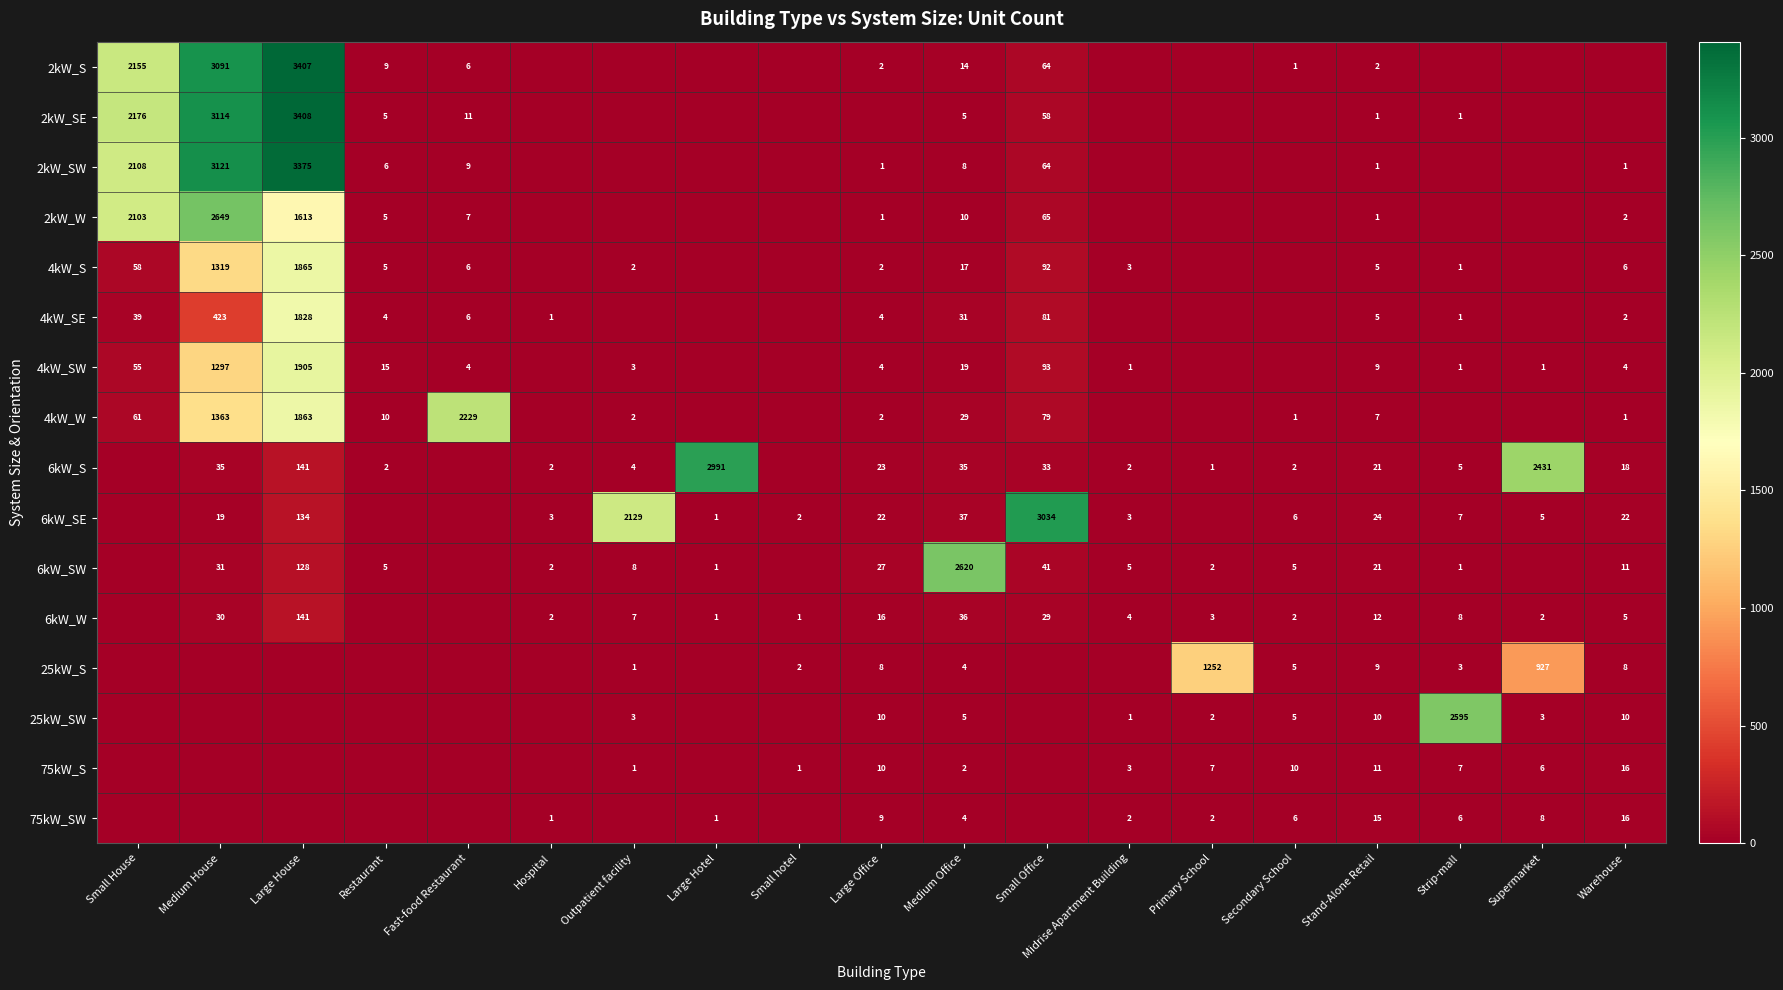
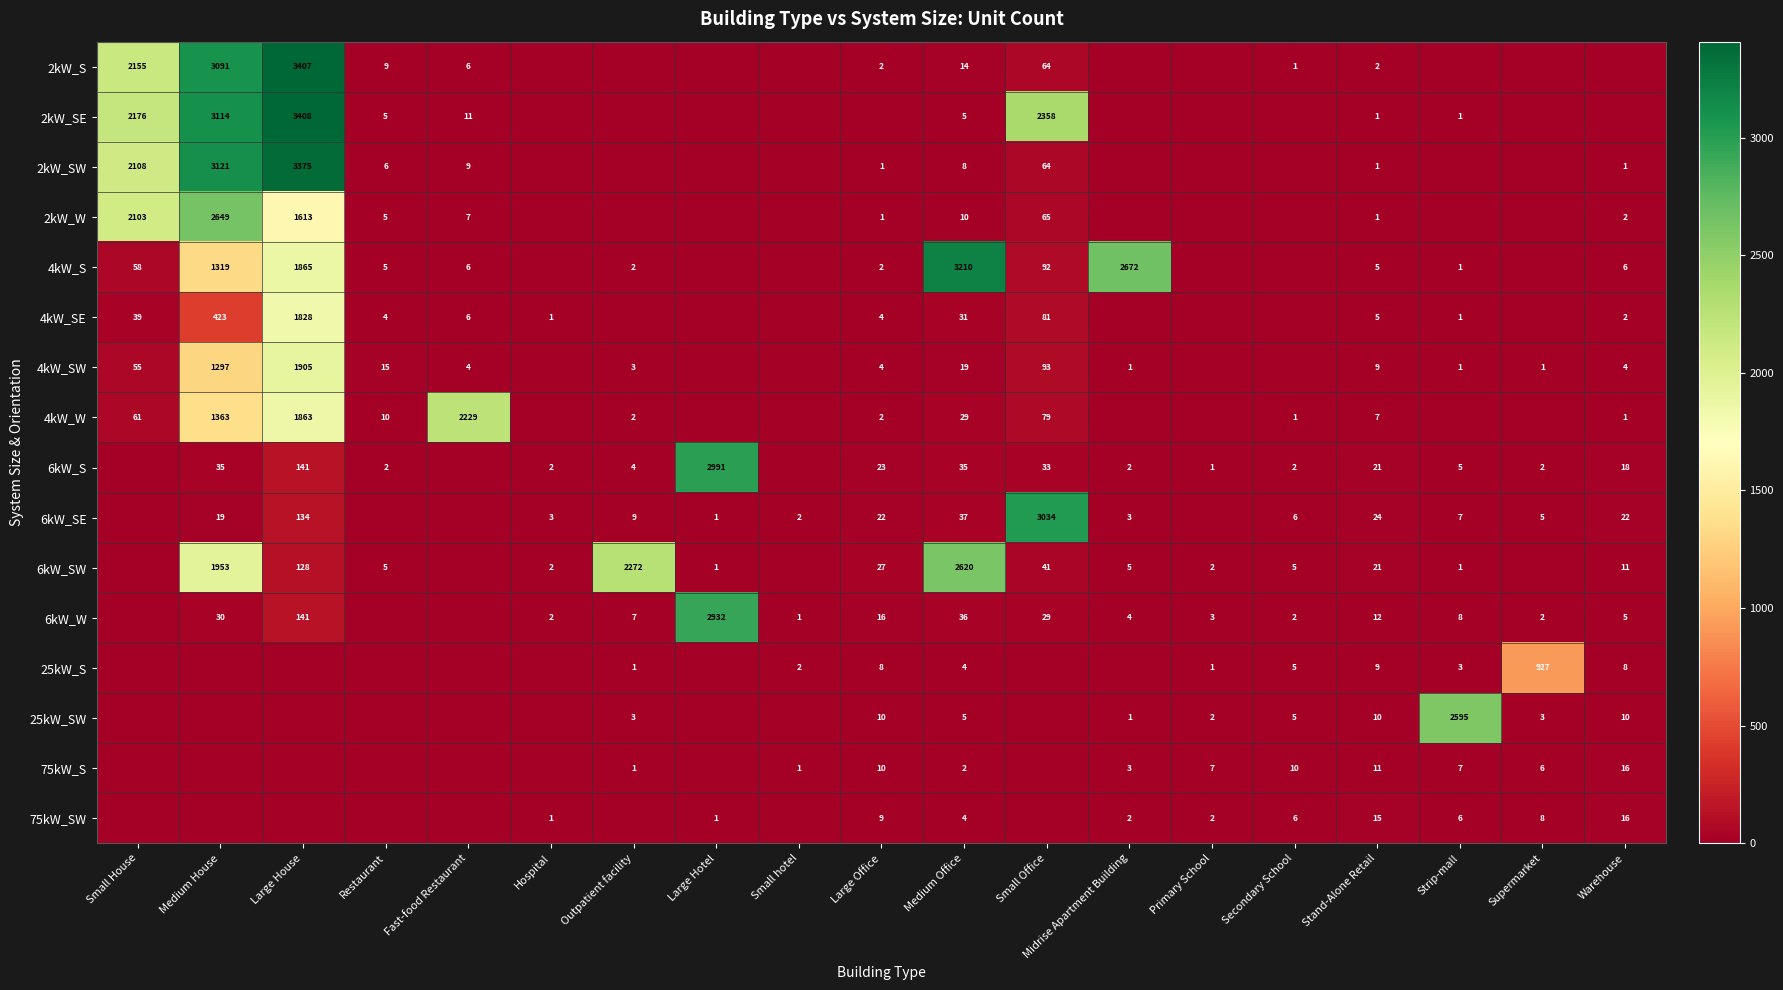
  {
    "2kW_S": {
      "Small House": 2155,
      "Medium House": 3091,
      "Large House": 3407,
      "Restaurant": 9,
      "Fast-food Restaurant": 6,
      "Large Office": 2,
      "Medium Office": 14,
      "Small Office": 64,
      "Secondary School": 1,
      "Stand-Alone Retail": 2
    },
    "2kW_SE": {
      "Small House": 2176,
      "Medium House": 3114,
      "Large House": 3408,
      "Restaurant": 5,
      "Fast-food Restaurant": 11,
      "Medium Office": 5,
-     "Small Office": 58,
+     "Small Office": 2358,
      "Stand-Alone Retail": 1,
      "Strip-mall": 1
    },
    "2kW_SW": {
      "Small House": 2108,
      "Medium House": 3121,
      "Large House": 3375,
      "Restaurant": 6,
      "Fast-food Restaurant": 9,
      "Large Office": 1,
      "Medium Office": 8,
      "Small Office": 64,
      "Stand-Alone Retail": 1,
      "Warehouse": 1
    },
    "2kW_W": {
      "Small House": 2103,
      "Medium House": 2649,
      "Large House": 1613,
      "Restaurant": 5,
      "Fast-food Restaurant": 7,
      "Large Office": 1,
      "Medium Office": 10,
      "Small Office": 65,
      "Stand-Alone Retail": 1,
      "Warehouse": 2
    },
    "4kW_S": {
      "Small House": 58,
      "Medium House": 1319,
      "Large House": 1865,
      "Restaurant": 5,
      "Fast-food Restaurant": 6,
      "Outpatient facility": 2,
      "Large Office": 2,
-     "Medium Office": 17,
+     "Medium Office": 3210,
      "Small Office": 92,
-     "Midrise Apartment Building": 3,
+     "Midrise Apartment Building": 2672,
      "Stand-Alone Retail": 5,
      "Strip-mall": 1,
      "Warehouse": 6
    },
    "4kW_SE": {
      "Small House": 39,
      "Medium House": 423,
      "Large House": 1828,
      "Restaurant": 4,
      "Fast-food Restaurant": 6,
      "Hospital": 1,
      "Large Office": 4,
      "Medium Office": 31,
      "Small Office": 81,
      "Stand-Alone Retail": 5,
      "Strip-mall": 1,
      "Warehouse": 2
    },
    "4kW_SW": {
      "Small House": 55,
      "Medium House": 1297,
      "Large House": 1905,
      "Restaurant": 15,
      "Fast-food Restaurant": 4,
      "Outpatient facility": 3,
      "Large Office": 4,
      "Medium Office": 19,
      "Small Office": 93,
      "Midrise Apartment Building": 1,
      "Stand-Alone Retail": 9,
      "Strip-mall": 1,
      "Supermarket": 1,
      "Warehouse": 4
    },
    "4kW_W": {
      "Small House": 61,
      "Medium House": 1363,
      "Large House": 1863,
      "Restaurant": 10,
      "Fast-food Restaurant": 2229,
      "Outpatient facility": 2,
      "Large Office": 2,
      "Medium Office": 29,
      "Small Office": 79,
      "Secondary School": 1,
      "Stand-Alone Retail": 7,
      "Warehouse": 1
    },
    "6kW_S": {
      "Medium House": 35,
      "Large House": 141,
      "Restaurant": 2,
      "Hospital": 2,
      "Outpatient facility": 4,
      "Large Hotel": 2991,
      "Large Office": 23,
      "Medium Office": 35,
      "Small Office": 33,
      "Midrise Apartment Building": 2,
      "Primary School": 1,
      "Secondary School": 2,
      "Stand-Alone Retail": 21,
      "Strip-mall": 5,
-     "Supermarket": 2431,
+     "Supermarket": 2,
      "Warehouse": 18
    },
    "6kW_SE": {
      "Medium House": 19,
      "Large House": 134,
      "Hospital": 3,
-     "Outpatient facility": 2129,
+     "Outpatient facility": 9,
      "Large Hotel": 1,
      "Small hotel": 2,
      "Large Office": 22,
      "Medium Office": 37,
      "Small Office": 3034,
      "Midrise Apartment Building": 3,
      "Secondary School": 6,
      "Stand-Alone Retail": 24,
      "Strip-mall": 7,
      "Supermarket": 5,
      "Warehouse": 22
    },
    "6kW_SW": {
-     "Medium House": 31,
+     "Medium House": 1953,
      "Large House": 128,
      "Restaurant": 5,
      "Hospital": 2,
-     "Outpatient facility": 8,
+     "Outpatient facility": 2272,
      "Large Hotel": 1,
      "Large Office": 27,
      "Medium Office": 2620,
      "Small Office": 41,
      "Midrise Apartment Building": 5,
      "Primary School": 2,
      "Secondary School": 5,
      "Stand-Alone Retail": 21,
      "Strip-mall": 1,
      "Warehouse": 11
    },
    "6kW_W": {
      "Medium House": 30,
      "Large House": 141,
      "Hospital": 2,
      "Outpatient facility": 7,
-     "Large Hotel": 1,
+     "Large Hotel": 2932,
      "Small hotel": 1,
      "Large Office": 16,
      "Medium Office": 36,
      "Small Office": 29,
      "Midrise Apartment Building": 4,
      "Primary School": 3,
      "Secondary School": 2,
      "Stand-Alone Retail": 12,
      "Strip-mall": 8,
      "Supermarket": 2,
      "Warehouse": 5
    },
    "25kW_S": {
      "Outpatient facility": 1,
      "Small hotel": 2,
      "Large Office": 8,
      "Medium Office": 4,
-     "Primary School": 1252,
+     "Primary School": 1,
      "Secondary School": 5,
      "Stand-Alone Retail": 9,
      "Strip-mall": 3,
      "Supermarket": 927,
      "Warehouse": 8
    },
    "25kW_SW": {
      "Outpatient facility": 3,
      "Large Office": 10,
      "Medium Office": 5,
      "Midrise Apartment Building": 1,
      "Primary School": 2,
      "Secondary School": 5,
      "Stand-Alone Retail": 10,
      "Strip-mall": 2595,
      "Supermarket": 3,
      "Warehouse": 10
    },
    "75kW_S": {
      "Outpatient facility": 1,
      "Small hotel": 1,
      "Large Office": 10,
      "Medium Office": 2,
      "Midrise Apartment Building": 3,
      "Primary School": 7,
      "Secondary School": 10,
      "Stand-Alone Retail": 11,
      "Strip-mall": 7,
      "Supermarket": 6,
      "Warehouse": 16
    },
    "75kW_SW": {
      "Hospital": 1,
      "Large Hotel": 1,
      "Large Office": 9,
      "Medium Office": 4,
      "Midrise Apartment Building": 2,
      "Primary School": 2,
      "Secondary School": 6,
      "Stand-Alone Retail": 15,
      "Strip-mall": 6,
      "Supermarket": 8,
      "Warehouse": 16
    }
  }
